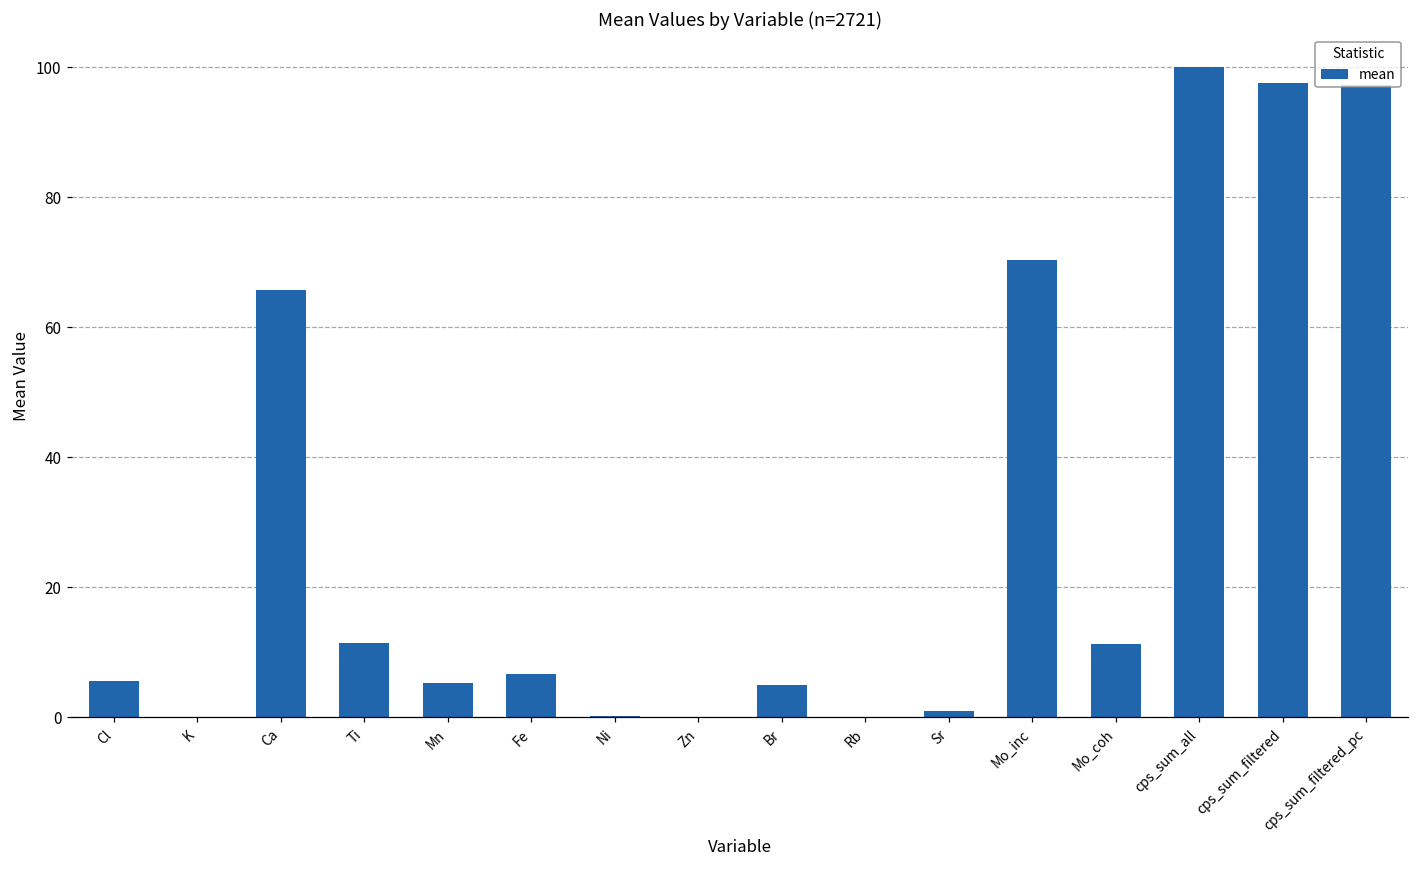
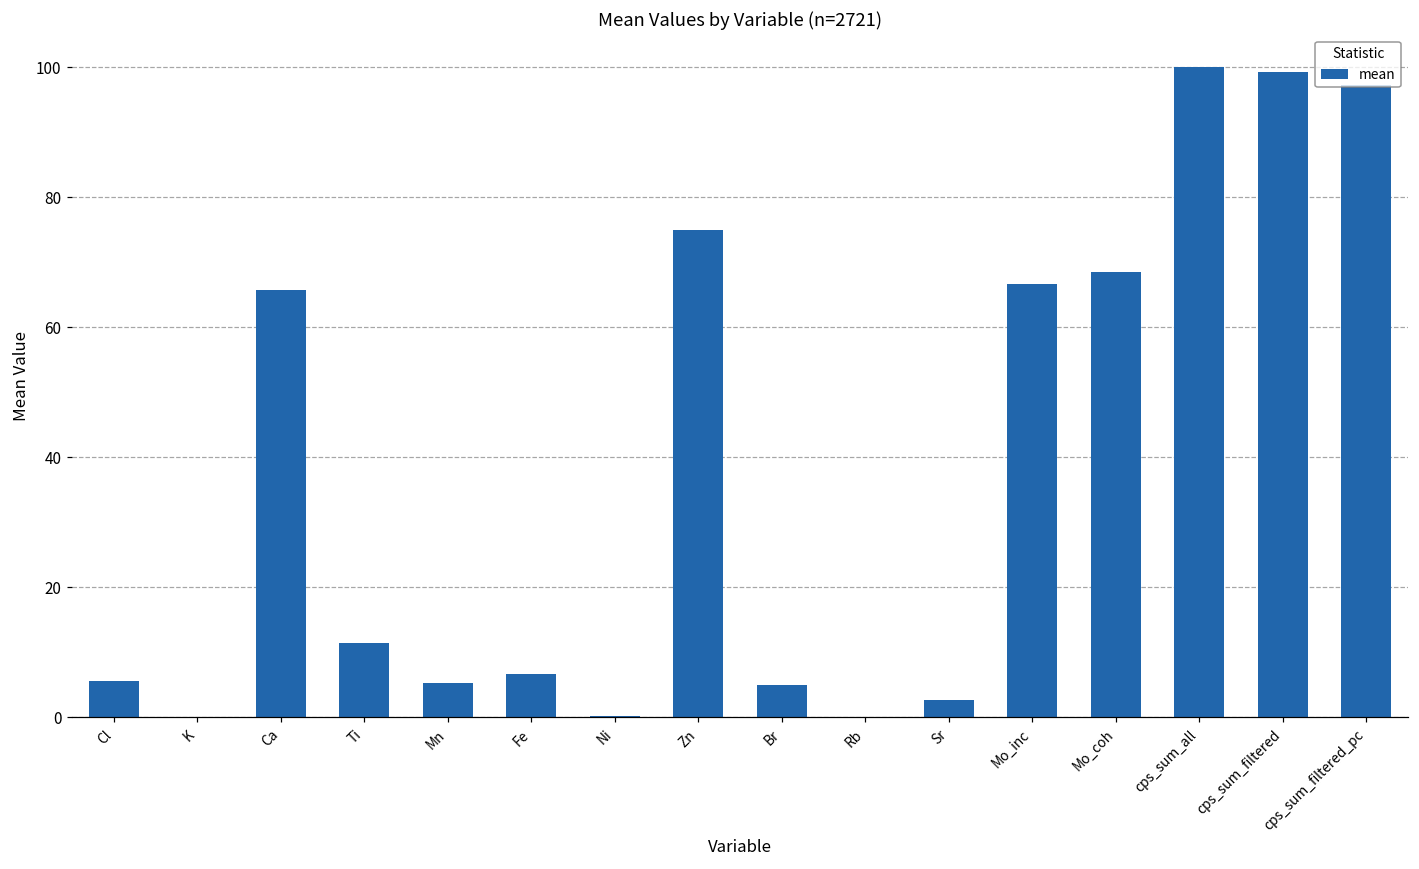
  {
    "Cl": 6,
    "Ca": 66,
    "Ti": 11,
    "Mn": 5,
    "Fe": 7,
-   "Zn": 0,
+   "Zn": 75,
    "Br": 5,
-   "Sr": 1,
-   "Mo_inc": 70,
-   "Mo_coh": 11,
+   "Sr": 3,
+   "Mo_inc": 67,
+   "Mo_coh": 68,
    "cps_sum_all": 100,
-   "cps_sum_filtered": 98
+   "cps_sum_filtered": 99
  }
